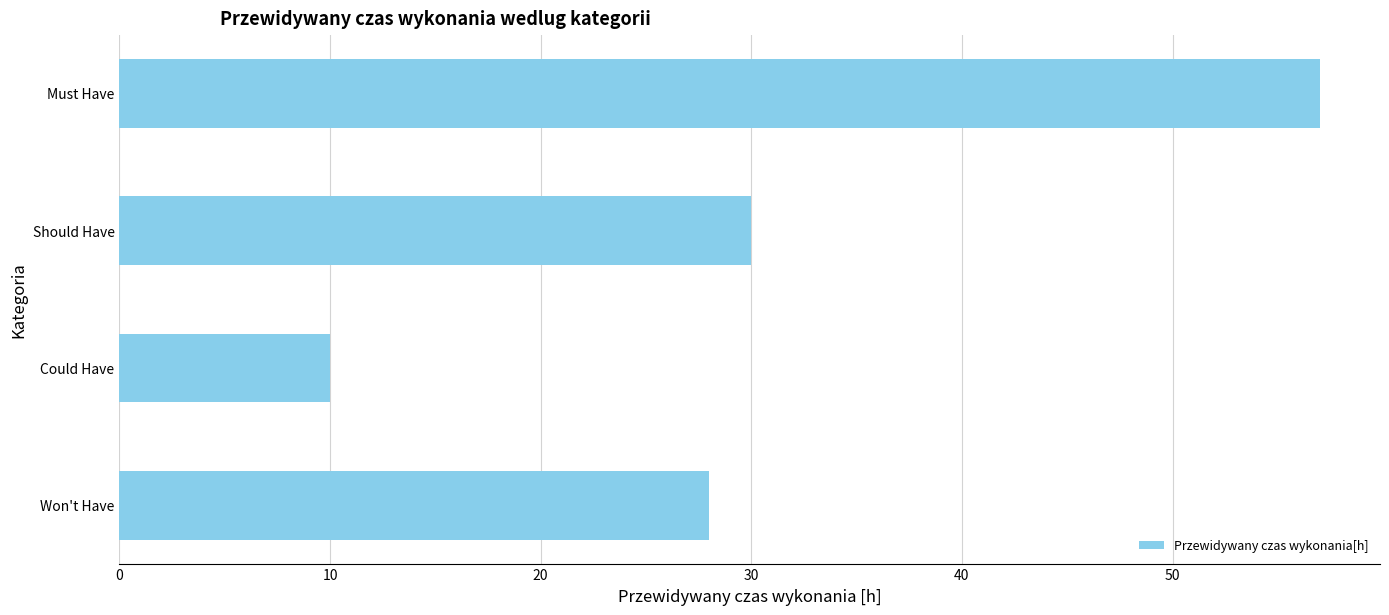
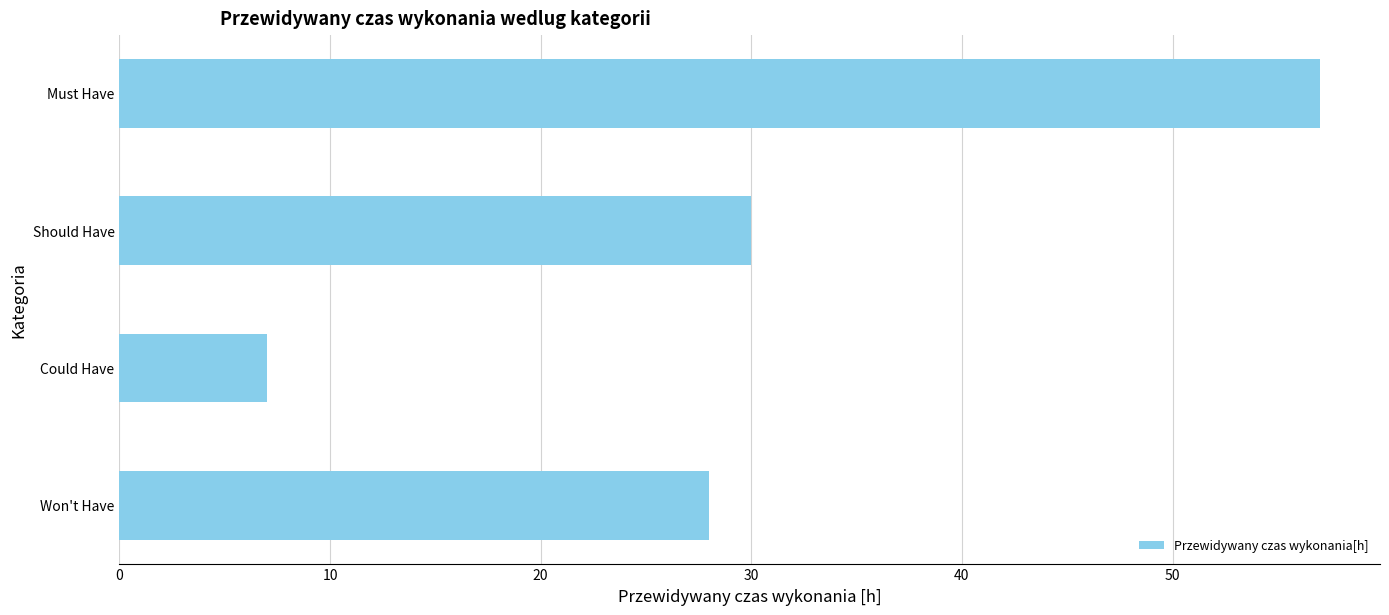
  {
    "Must Have": 57,
    "Should Have": 30,
-   "Could Have": 10,
+   "Could Have": 7,
    "Won't Have": 28
  }
